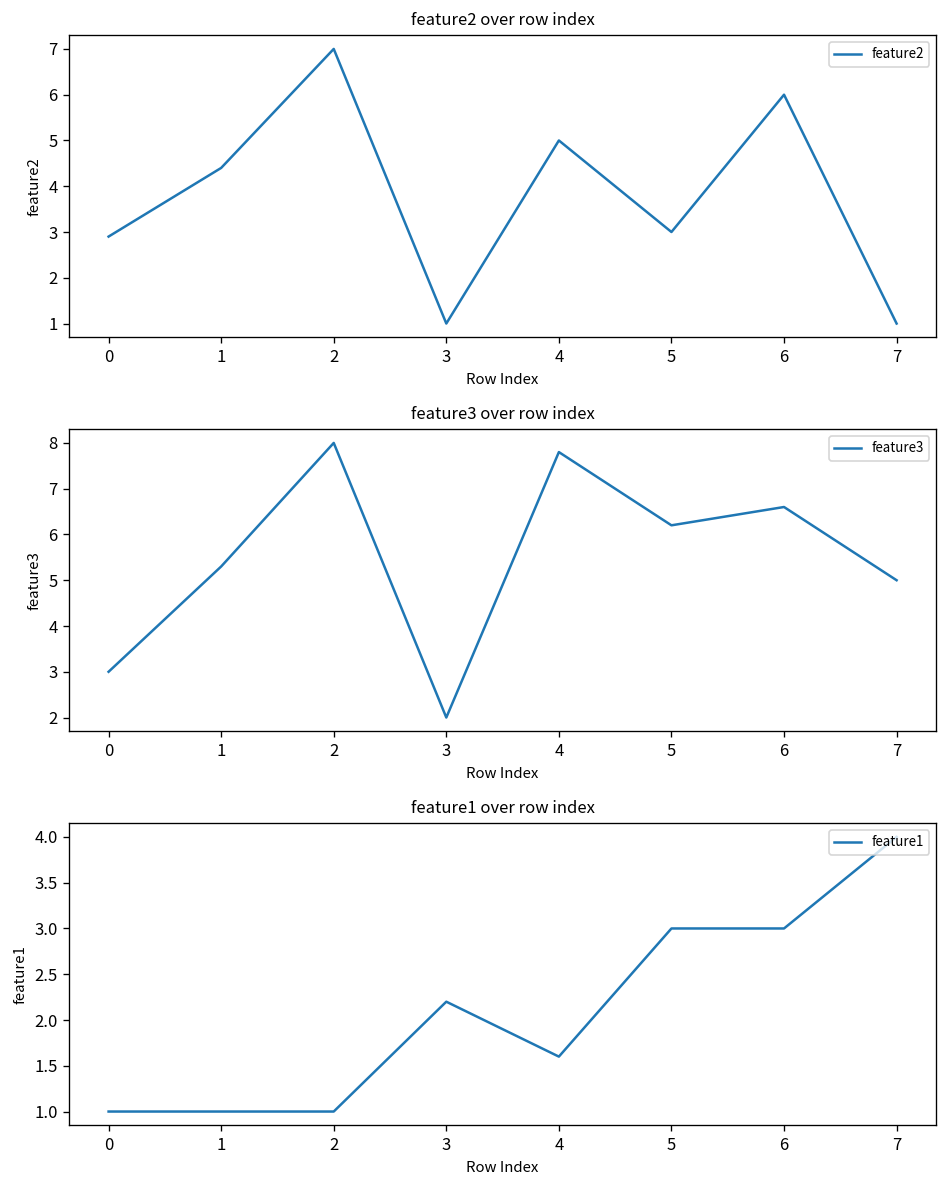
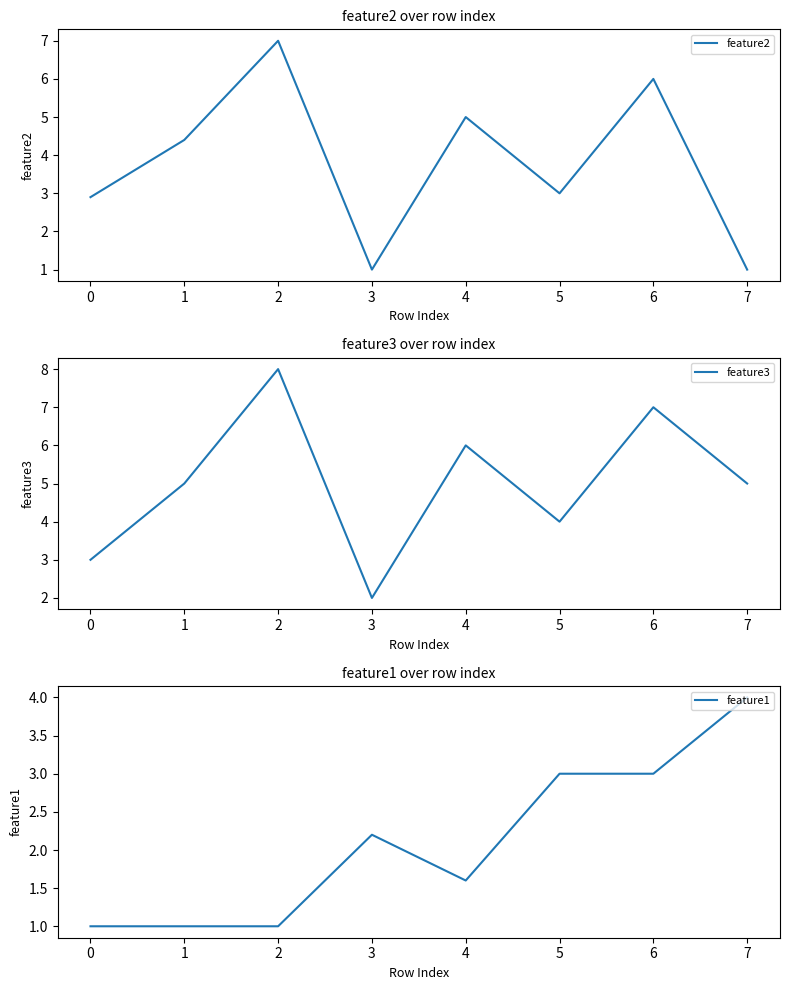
  {
    "feature2 over row index": {
      "0": 2.9,
      "1": 4.4,
      "2": 7.0,
      "3": 1.0,
      "4": 5.0,
      "5": 3.0,
      "6": 6.0,
      "7": 1.0
    },
    "feature3 over row index": {
      "0": 3.0,
-     "1": 5.3,
+     "1": 5.0,
      "2": 8.0,
      "3": 2.0,
-     "4": 7.8,
-     "5": 6.2,
-     "6": 6.6,
+     "4": 6.0,
+     "5": 4.0,
+     "6": 7.0,
      "7": 5.0
    },
    "feature1 over row index": {
      "0": 1.0,
      "1": 1.0,
      "2": 1.0,
      "3": 2.2,
      "4": 1.6,
      "5": 3.0,
      "6": 3.0
    }
  }
